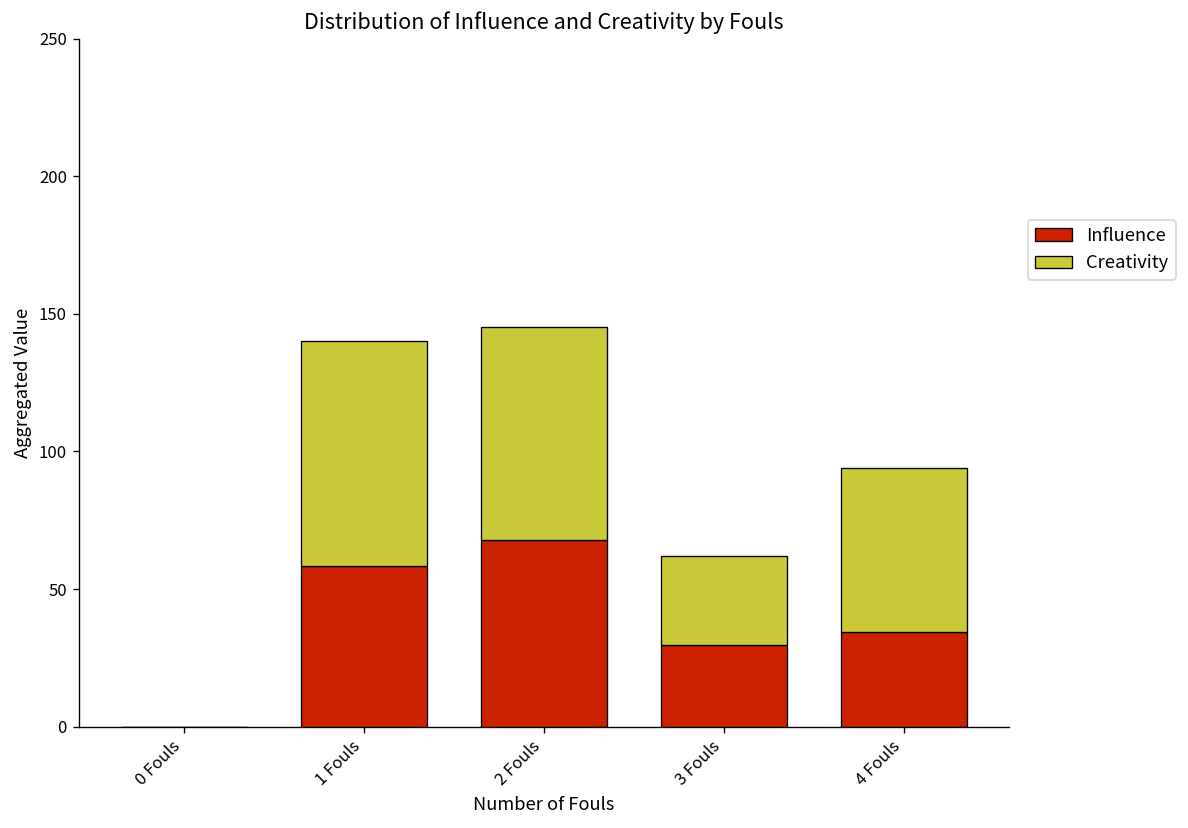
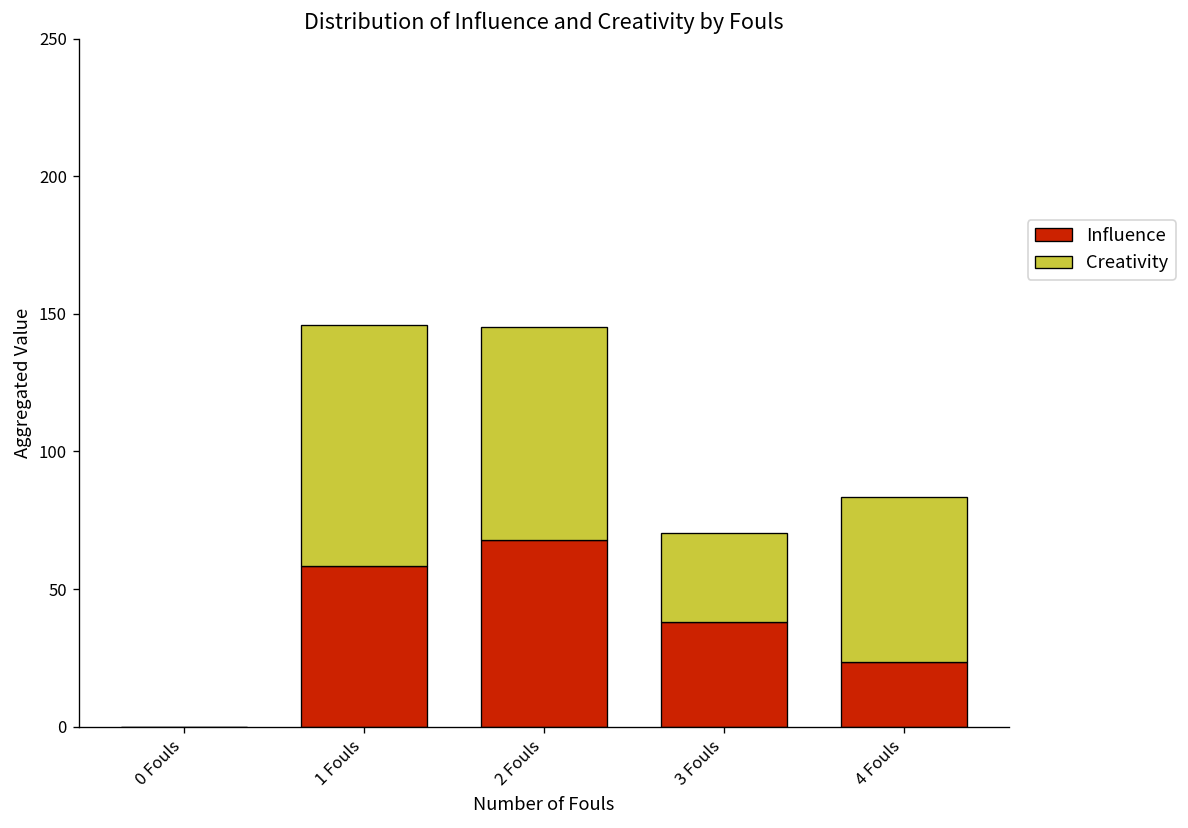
  {
    "Influence": {
      "0 Fouls": 0,
      "1 Fouls": 58,
      "2 Fouls": 68,
-     "3 Fouls": 30,
-     "4 Fouls": 34
+     "3 Fouls": 38,
+     "4 Fouls": 24
    },
    "Creativity": {
      "0 Fouls": 0,
-     "1 Fouls": 82,
+     "1 Fouls": 88,
      "2 Fouls": 78,
      "3 Fouls": 32,
      "4 Fouls": 60
    }
  }
